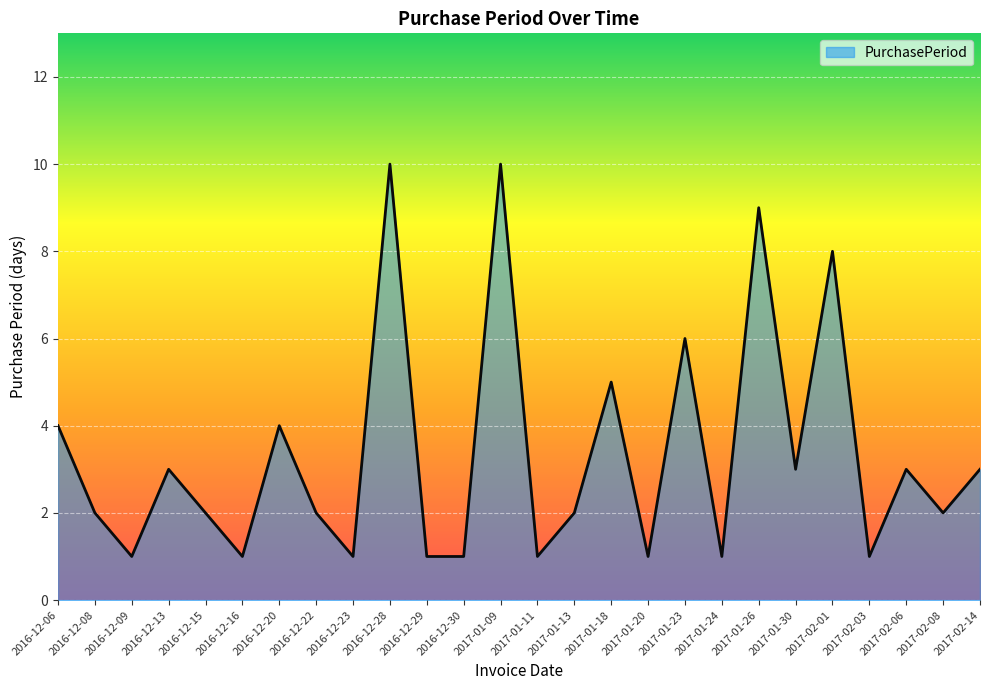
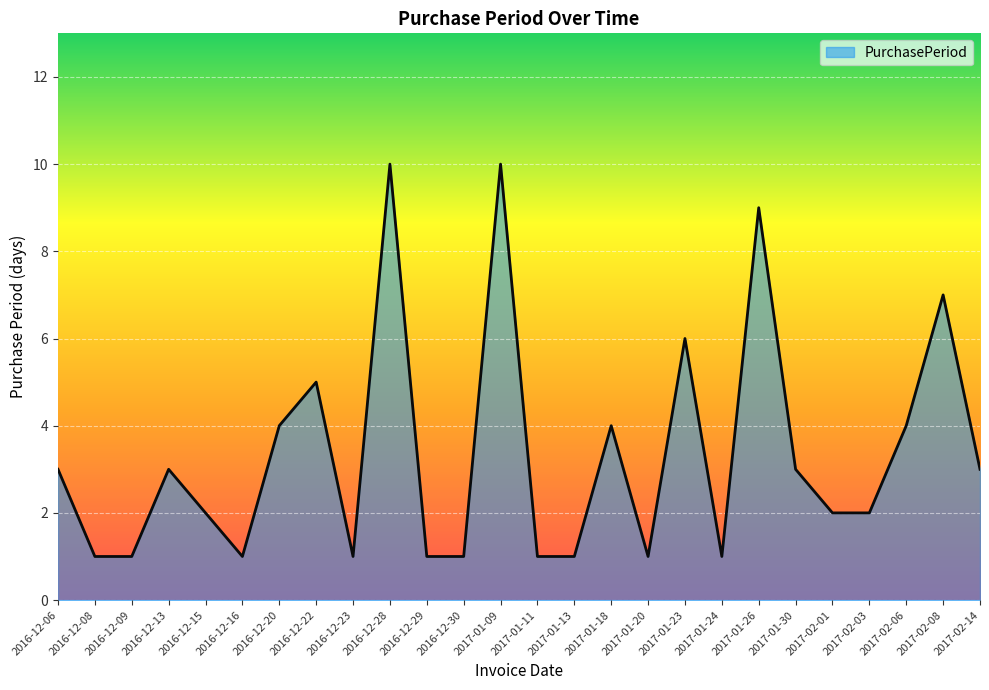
  {
-   "2016-12-06": 4,
-   "2016-12-08": 2,
+   "2016-12-06": 3,
+   "2016-12-08": 1,
    "2016-12-09": 1,
    "2016-12-13": 3,
    "2016-12-15": 2,
    "2016-12-16": 1,
    "2016-12-20": 4,
-   "2016-12-22": 2,
+   "2016-12-22": 5,
    "2016-12-23": 1,
    "2016-12-28": 10,
    "2016-12-29": 1,
    "2016-12-30": 1,
    "2017-01-09": 10,
    "2017-01-11": 1,
-   "2017-01-13": 2,
-   "2017-01-18": 5,
+   "2017-01-13": 1,
+   "2017-01-18": 4,
    "2017-01-20": 1,
    "2017-01-23": 6,
    "2017-01-24": 1,
    "2017-01-26": 9,
    "2017-01-30": 3,
-   "2017-02-01": 8,
-   "2017-02-03": 1,
-   "2017-02-06": 3,
-   "2017-02-08": 2,
+   "2017-02-01": 2,
+   "2017-02-03": 2,
+   "2017-02-06": 4,
+   "2017-02-08": 7,
    "2017-02-14": 3
  }
